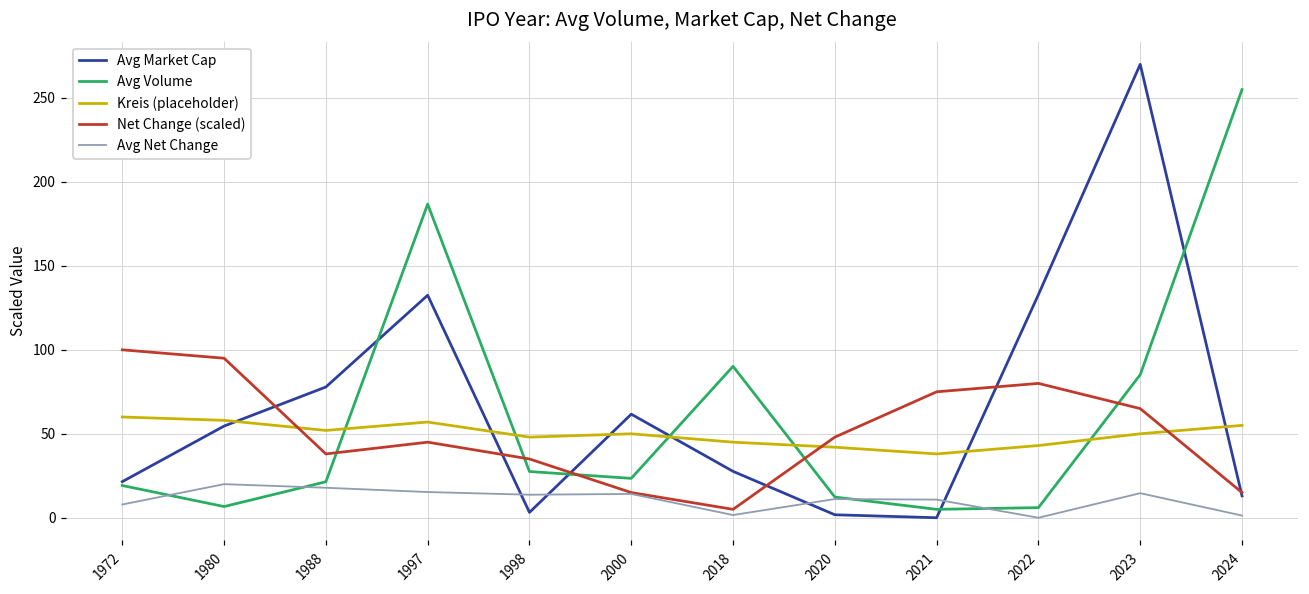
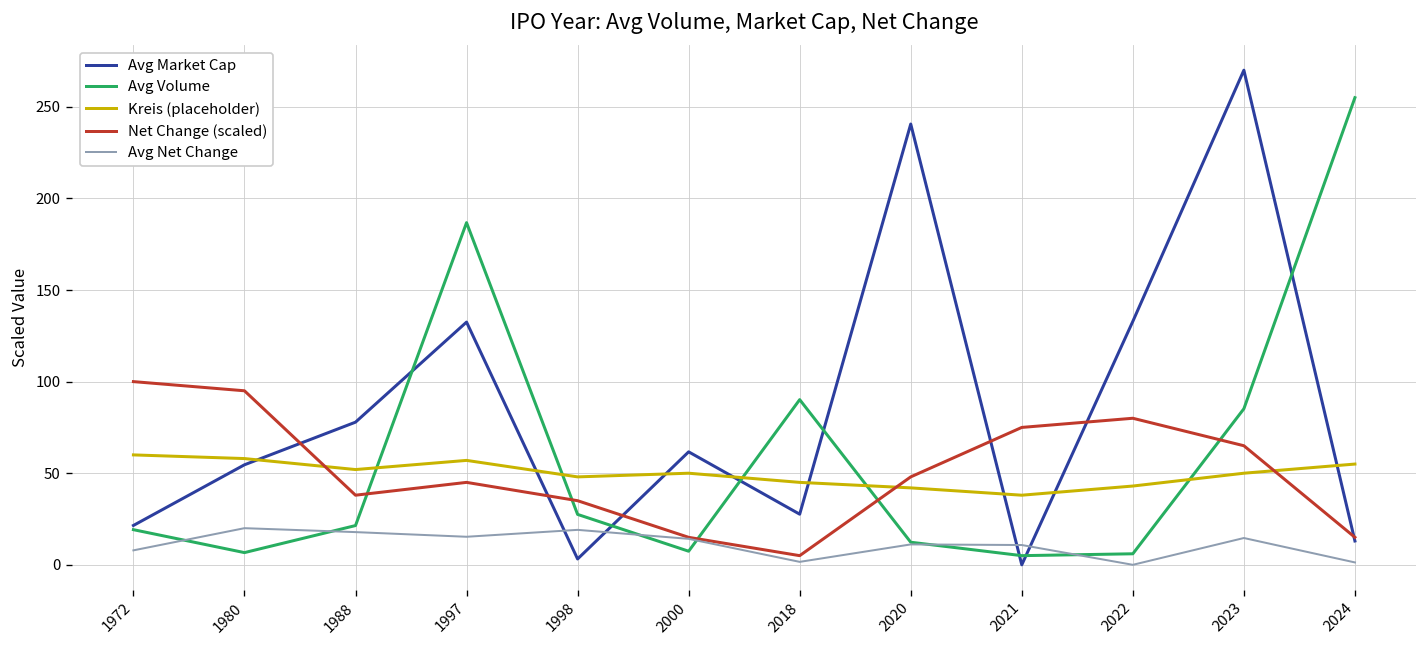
  {
    "Avg Market Cap": {
      "1972": 21,
      "1980": 55,
      "1988": 78,
      "1997": 132,
      "1998": 3,
      "2000": 62,
      "2018": 28,
-     "2020": 2,
+     "2020": 241,
      "2021": 0,
      "2022": 133,
      "2023": 270,
      "2024": 13
    },
    "Avg Volume": {
      "1972": 19,
      "1980": 7,
      "1988": 21,
      "1997": 187,
      "1998": 28,
-     "2000": 23,
+     "2000": 7,
      "2018": 90,
      "2021": 5,
      "2022": 6,
      "2023": 85,
      "2024": 255
    },
    "Kreis (placeholder)": {
      "1972": 60,
      "1980": 58,
      "1988": 52,
      "1997": 57,
      "1998": 48,
      "2000": 50,
      "2018": 45,
      "2020": 42,
      "2021": 38,
      "2022": 43,
      "2023": 50,
      "2024": 55
    },
    "Net Change (scaled)": {
      "1972": 100,
      "1980": 95,
      "1988": 38,
      "1997": 45,
      "1998": 35,
      "2018": 5,
      "2020": 48,
      "2021": 75,
      "2022": 80,
      "2023": 65,
      "2024": 15
    },
    "Avg Net Change": {
      "1972": 8,
      "1980": 20,
      "1988": 18,
      "1997": 15,
-     "1998": 14,
+     "1998": 19,
      "2018": 2,
      "2021": 11,
      "2022": 0,
      "2023": 15,
      "2024": 1
    }
  }
